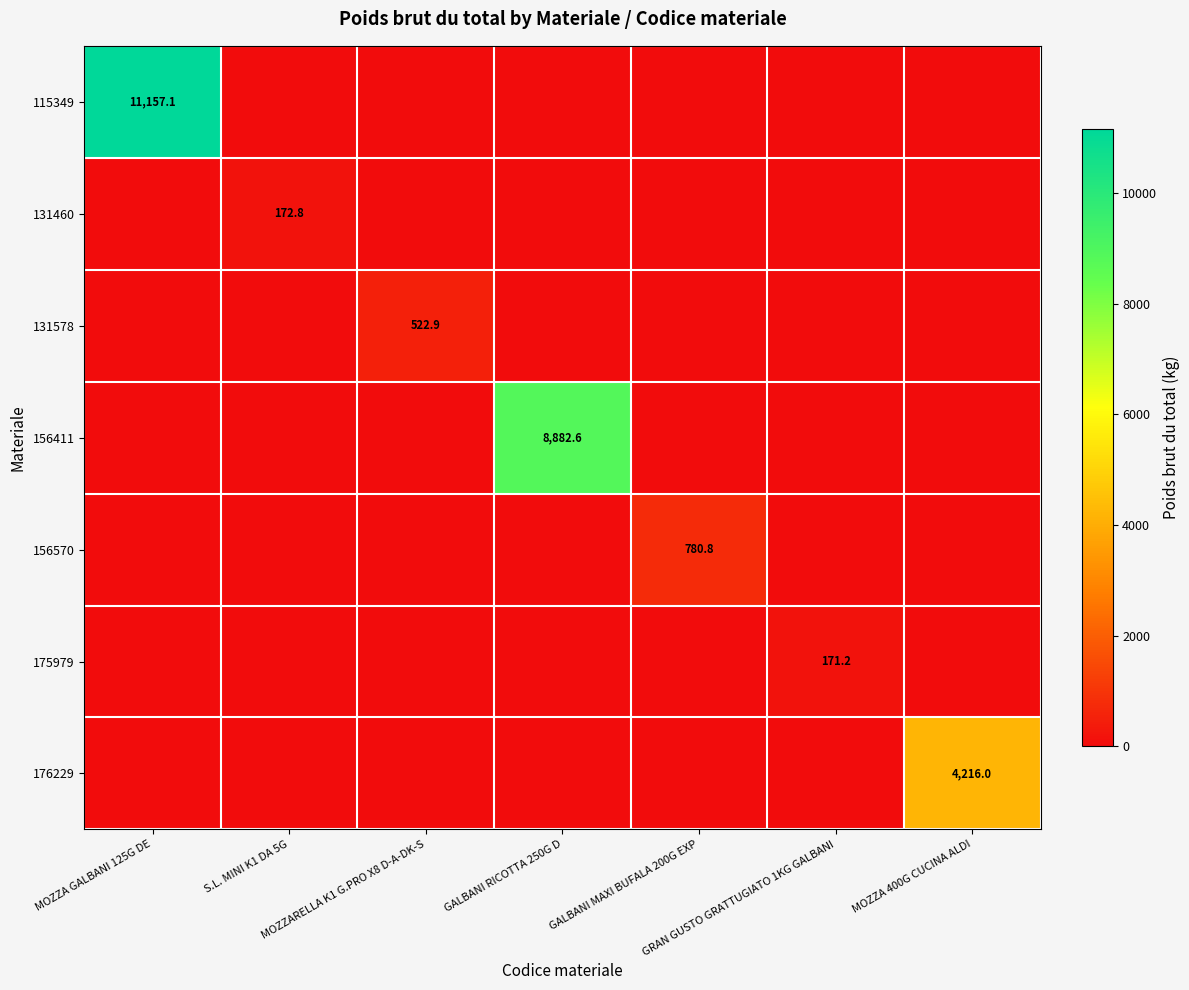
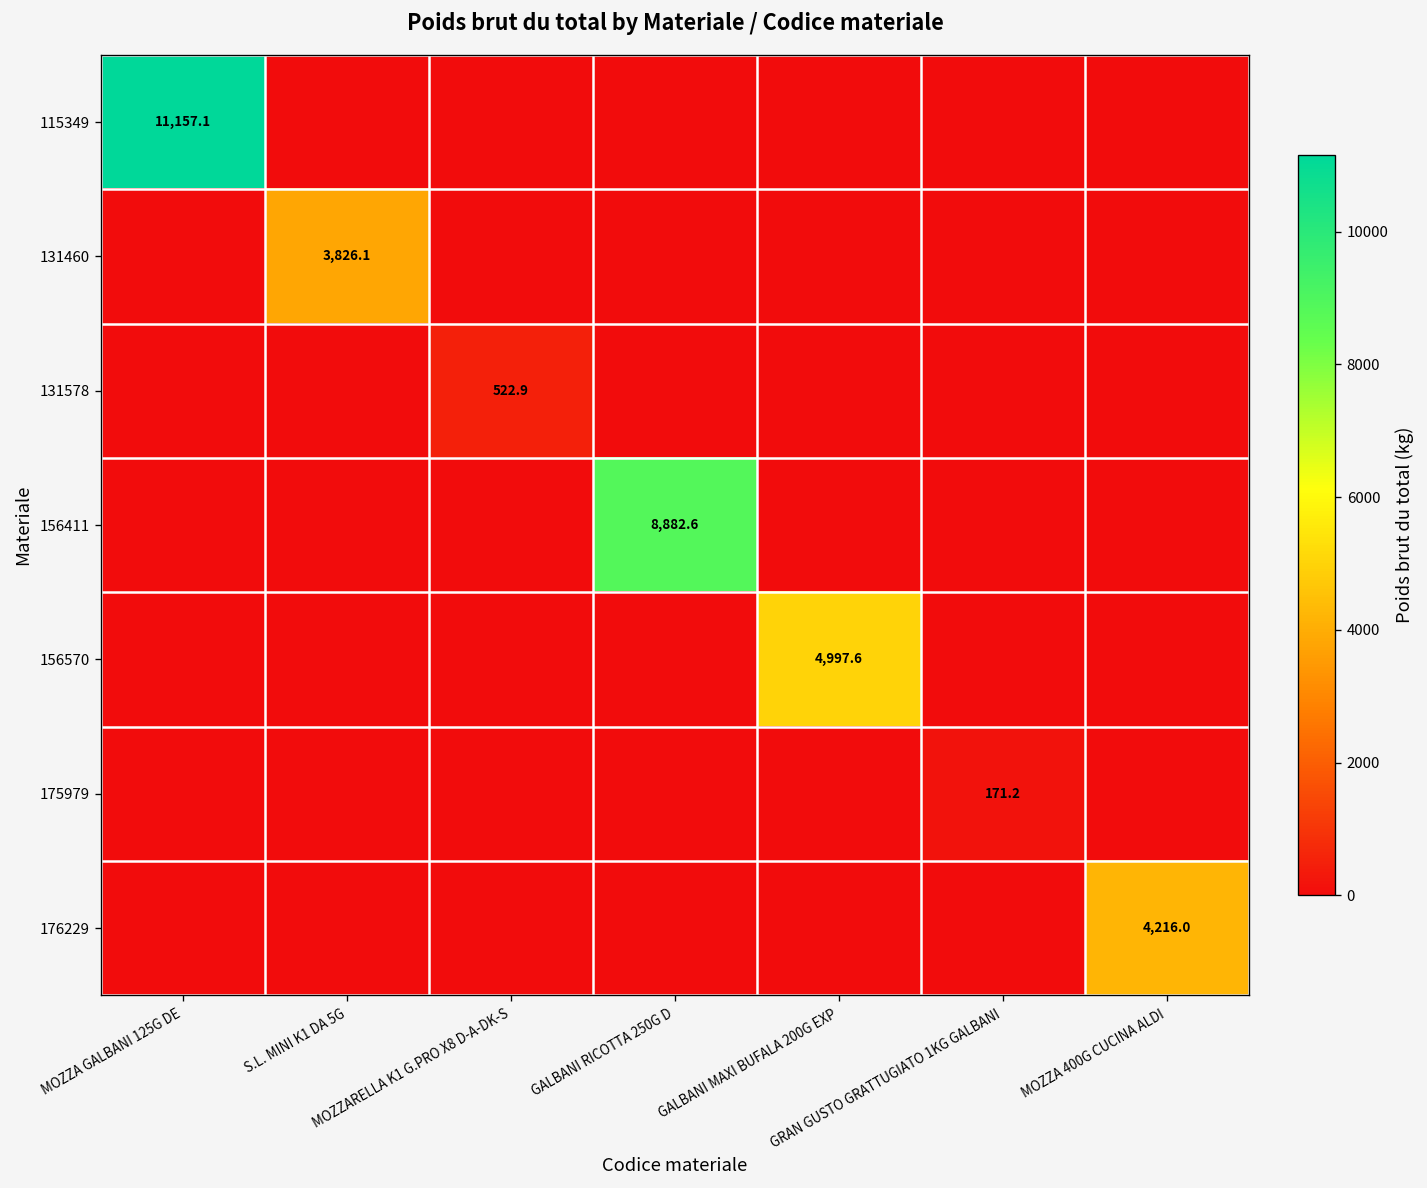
  {
    "115349": {
      "MOZZA GALBANI 125G DE": "11,157.1"
    },
    "131460": {
-     "S.L. MINI K1 DA 5G": "172.8"
+     "S.L. MINI K1 DA 5G": "3,826.1"
    },
    "131578": {
      "MOZZARELLA K1 G.PRO X8 D-A-DK-S": "522.9"
    },
    "156411": {
      "GALBANI RICOTTA 250G D": "8,882.6"
    },
    "156570": {
-     "GALBANI MAXI BUFALA 200G EXP": "780.8"
+     "GALBANI MAXI BUFALA 200G EXP": "4,997.6"
    },
    "175979": {
      "GRAN GUSTO GRATTUGIATO 1KG GALBANI": "171.2"
    },
    "176229": {
      "MOZZA 400G CUCINA ALDI": "4,216.0"
    }
  }
